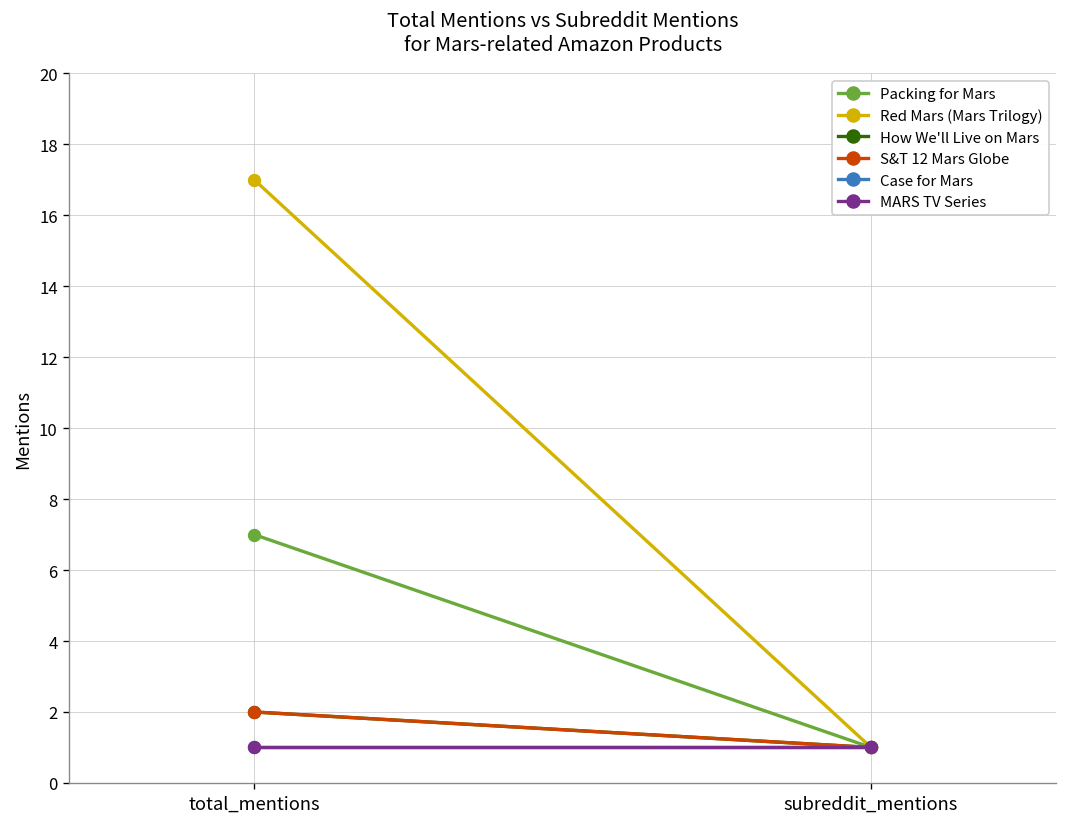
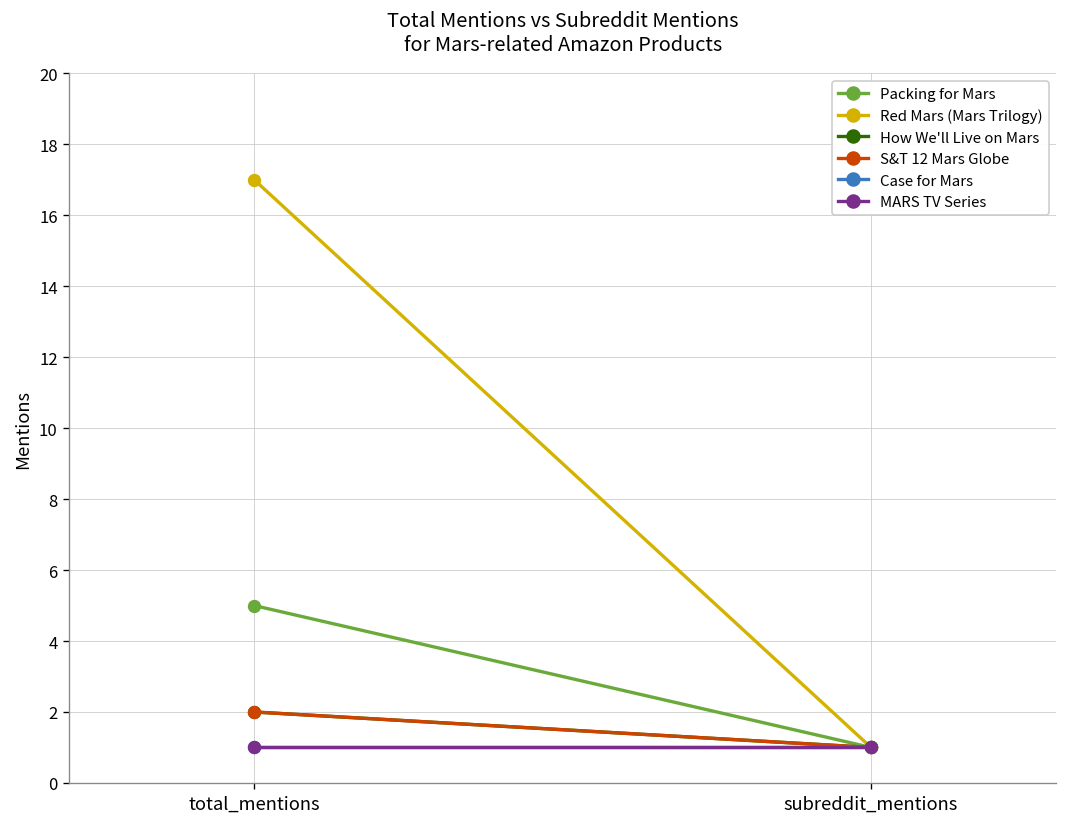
  {
    "Packing for Mars": {
-     "total_mentions": 7
+     "total_mentions": 5
    },
    "Red Mars (Mars Trilogy)": {
      "total_mentions": 17
    },
    "S&T 12 Mars Globe": {
      "total_mentions": 2
    },
    "MARS TV Series": {
      "total_mentions": 1
    }
  }
